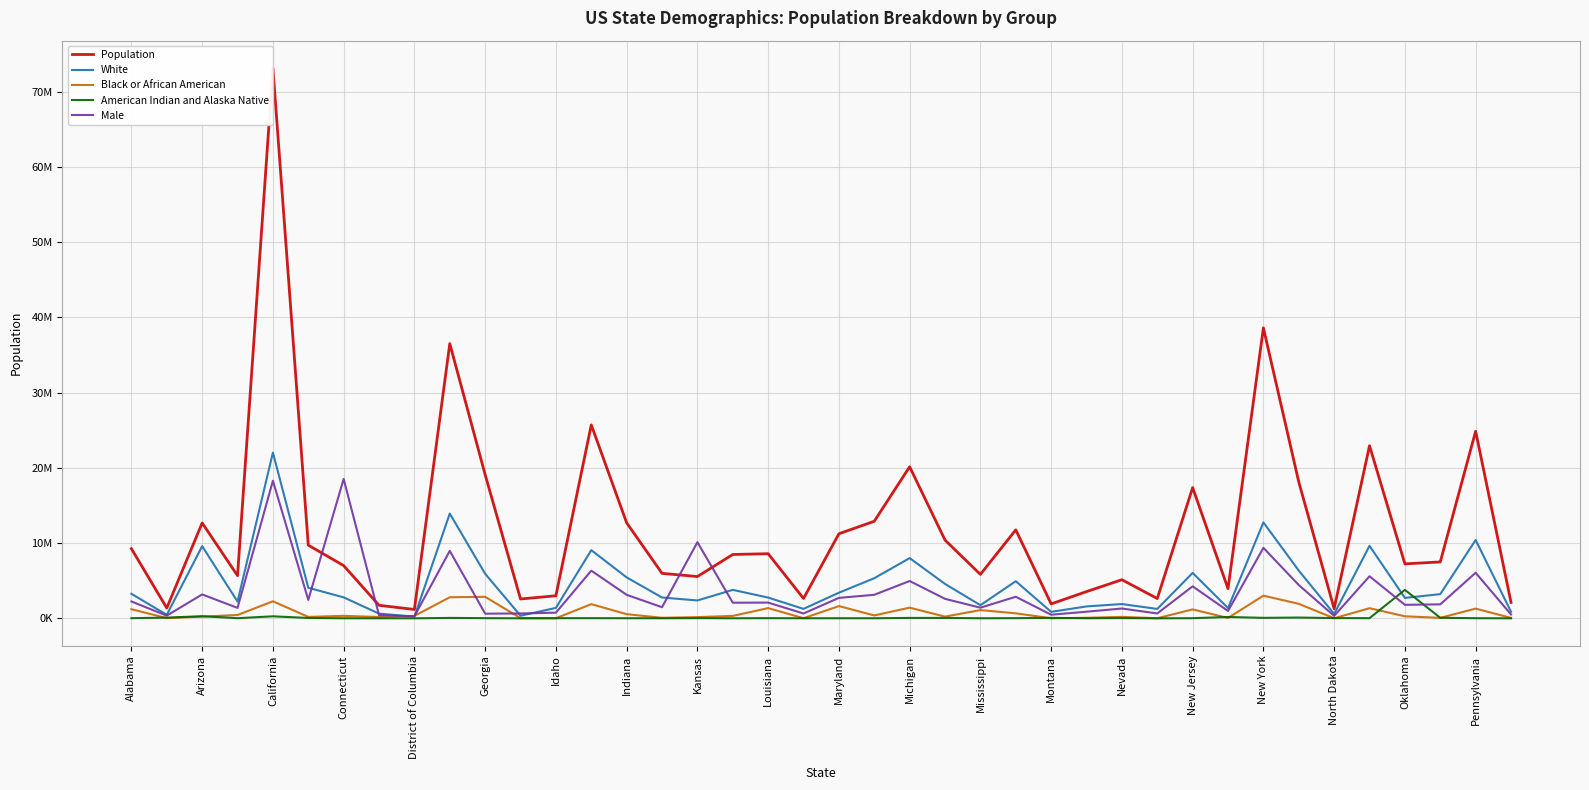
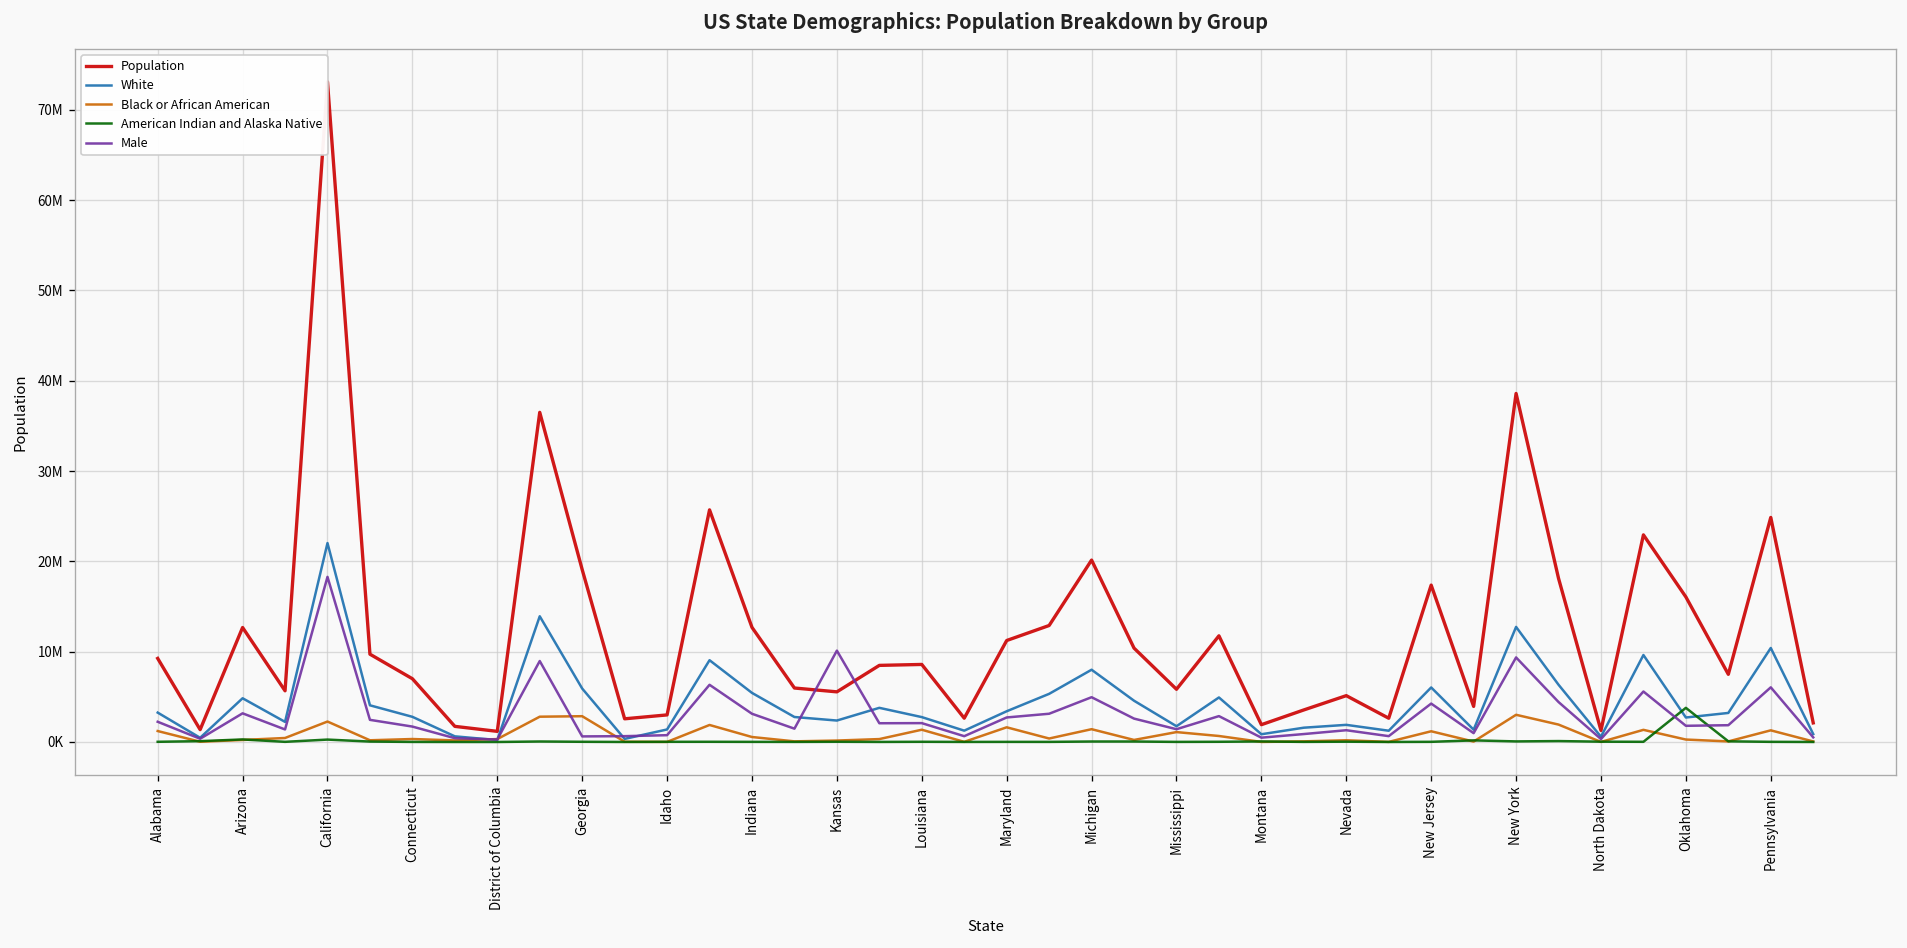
  {
    "Population": {
      "Alabama": 9000000,
      "Arizona": 13000000,
      "Connecticut": 7000000,
      "District of Columbia": 1000000,
      "Georgia": 19000000,
      "Idaho": 3000000,
      "Indiana": 13000000,
      "Kansas": 6000000,
      "Louisiana": 9000000,
      "Maryland": 11000000,
      "Michigan": 20000000,
      "Mississippi": 6000000,
      "Montana": 2000000,
      "Nevada": 5000000,
      "New Jersey": 17000000,
      "New York": 39000000,
      "North Dakota": 1000000,
-     "Oklahoma": 7000000,
+     "Oklahoma": 16000000,
      "Pennsylvania": 25000000
    },
    "White": {
      "Alabama": 3000000,
-     "Arizona": 10000000,
+     "Arizona": 5000000,
      "California": 22000000,
      "Connecticut": 3000000,
      "Georgia": 6000000,
      "Idaho": 1000000,
      "Indiana": 5000000,
      "Kansas": 2000000,
      "Louisiana": 3000000,
      "Maryland": 3000000,
      "Michigan": 8000000,
      "Montana": 1000000,
      "Nevada": 2000000,
      "New Jersey": 6000000,
      "New York": 13000000,
      "Oklahoma": 3000000,
      "Pennsylvania": 10000000
    },
    "Black or African American": {
      "Alabama": 1000000,
      "California": 2000000,
      "Georgia": 3000000,
      "Indiana": 1000000,
      "Louisiana": 1000000,
      "Maryland": 2000000,
      "Michigan": 1000000,
      "New Jersey": 1000000,
      "New York": 3000000,
      "Oklahoma": 0,
      "Pennsylvania": 1000000
    },
    "American Indian and Alaska Native": {
      "Alabama": 0,
      "California": 0,
      "Georgia": 0,
      "Indiana": 0,
      "Louisiana": 0,
      "Maryland": 0,
      "Michigan": 0,
      "Mississippi": 0,
      "New Jersey": 0,
      "New York": 0,
      "Oklahoma": 4000000,
      "Pennsylvania": 0
    },
    "Male": {
      "Alabama": 2000000,
      "Arizona": 3000000,
      "California": 18000000,
-     "Connecticut": 19000000,
+     "Connecticut": 2000000,
      "Georgia": 1000000,
      "Idaho": 1000000,
      "Indiana": 3000000,
      "Kansas": 10000000,
      "Louisiana": 2000000,
      "Maryland": 3000000,
      "Michigan": 5000000,
      "Montana": 0,
      "Nevada": 1000000,
      "New Jersey": 4000000,
      "New York": 9000000,
      "Oklahoma": 2000000,
      "Pennsylvania": 6000000
    }
  }
